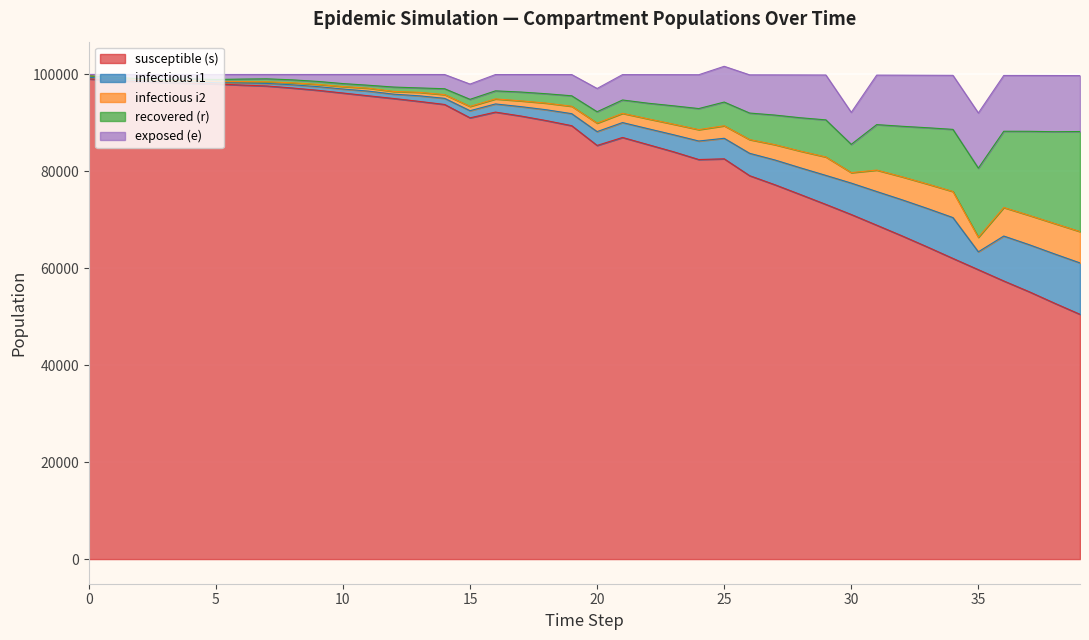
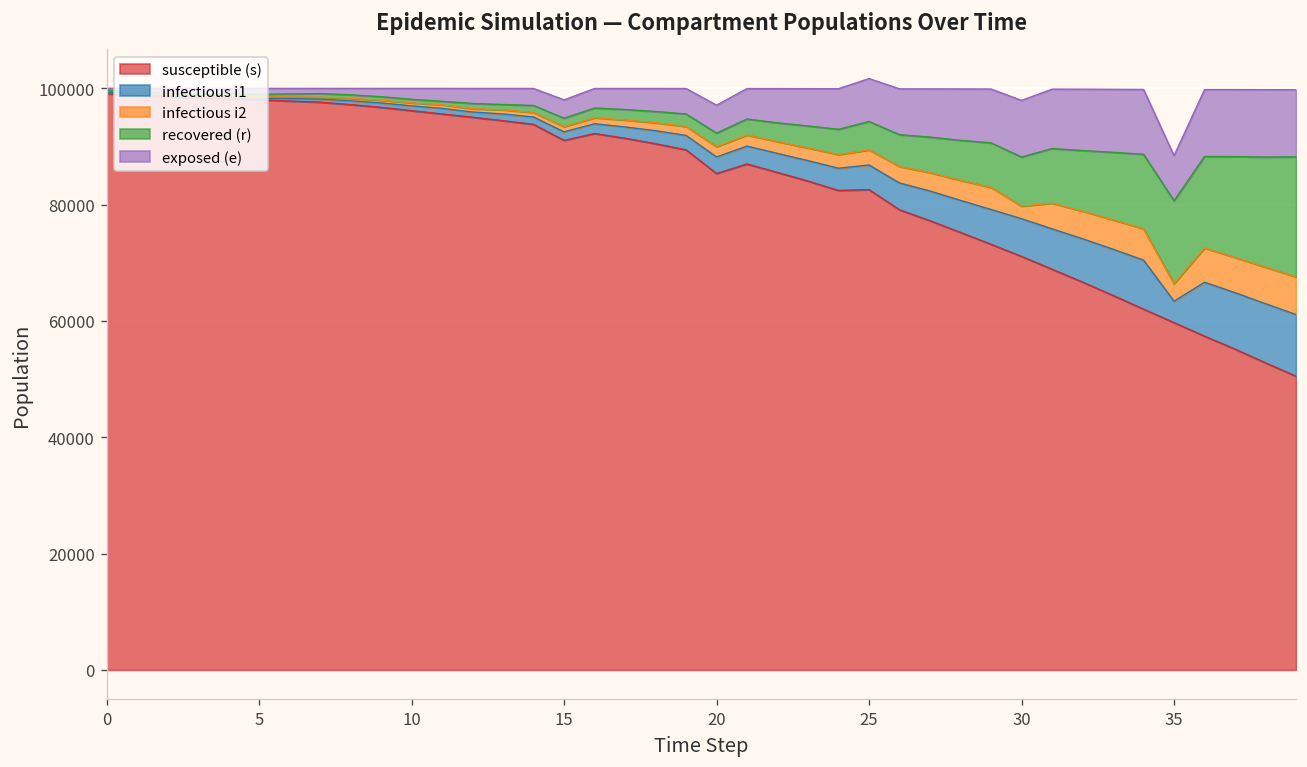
  {
    "susceptible (s)": {
      "10": 96000,
      "15": 91000,
      "20": 85000,
      "25": 83000,
      "30": 71000,
      "35": 60000
    },
    "infectious i1": {
      "15": 1000,
      "20": 3000,
      "25": 4000,
      "30": 6000,
      "35": 4000
    },
    "infectious i2": {
      "15": 1000,
      "20": 2000,
      "25": 3000,
      "30": 2000,
      "35": 3000
    },
    "recovered (r)": {
      "10": 1000,
      "15": 1000,
      "20": 2000,
      "25": 5000,
-     "30": 6000,
+     "30": 8000,
      "35": 14000
    },
    "exposed (e)": {
      "10": 2000,
      "15": 3000,
      "20": 5000,
      "25": 7000,
-     "30": 7000,
-     "35": 11000
+     "30": 10000,
+     "35": 8000
    }
  }
